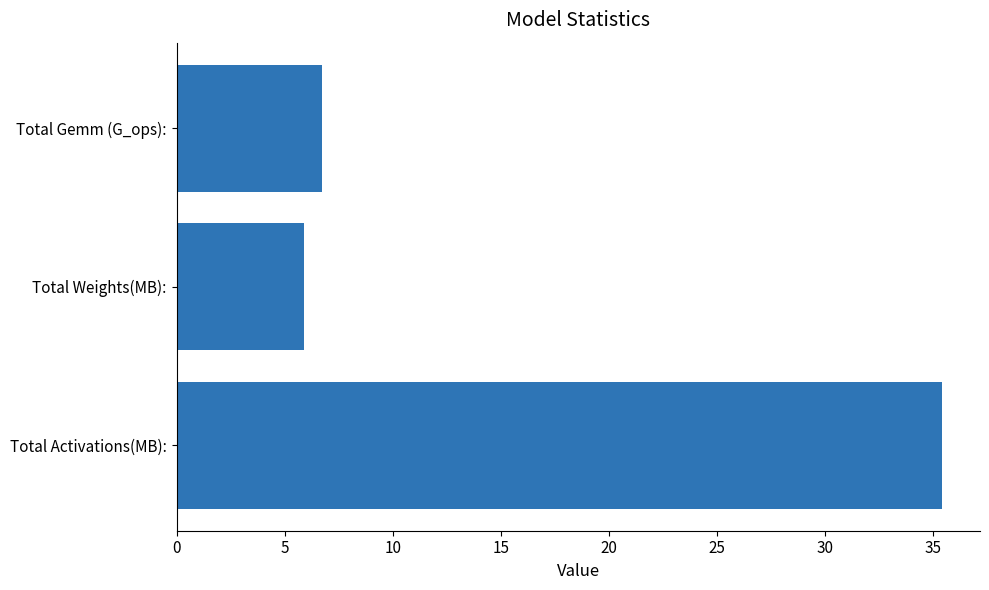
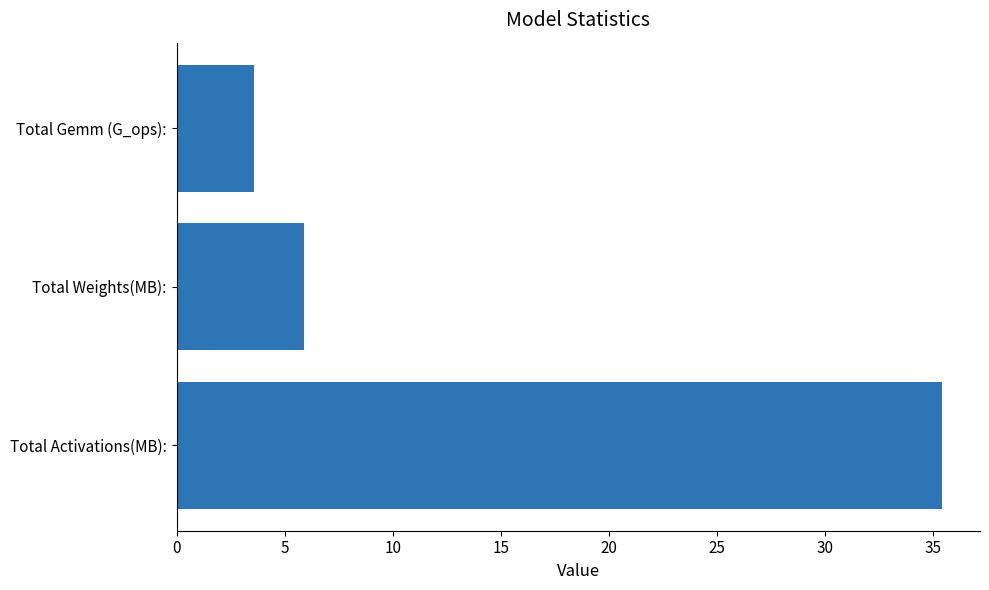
  {
-   "Total Gemm (G_ops):": 6.7,
+   "Total Gemm (G_ops):": 3.6,
    "Total Weights(MB):": 5.9,
    "Total Activations(MB):": 35.4
  }
